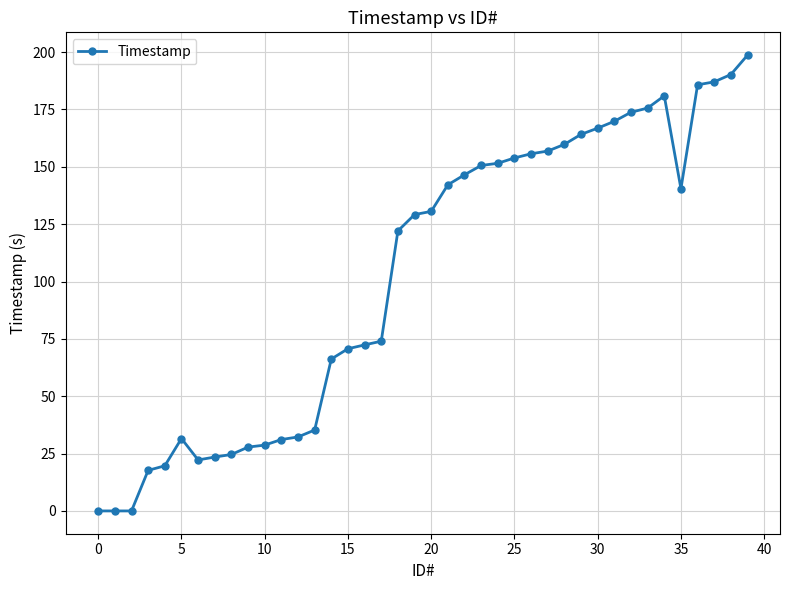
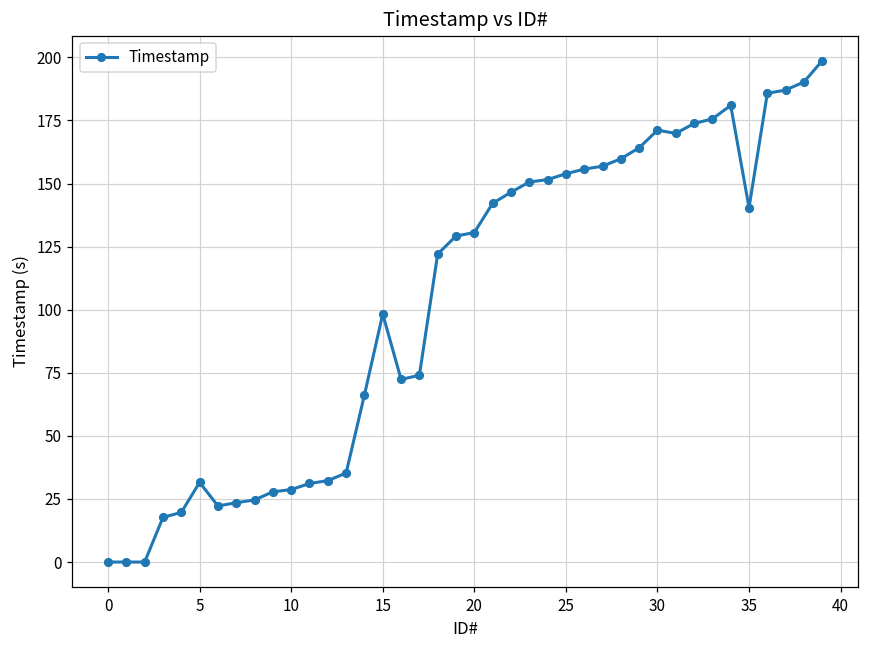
  {
    "0": 0,
    "5": 32,
    "10": 29,
-   "15": 71,
+   "15": 98,
    "20": 131,
    "25": 154,
-   "30": 167,
+   "30": 171,
    "35": 140
  }
